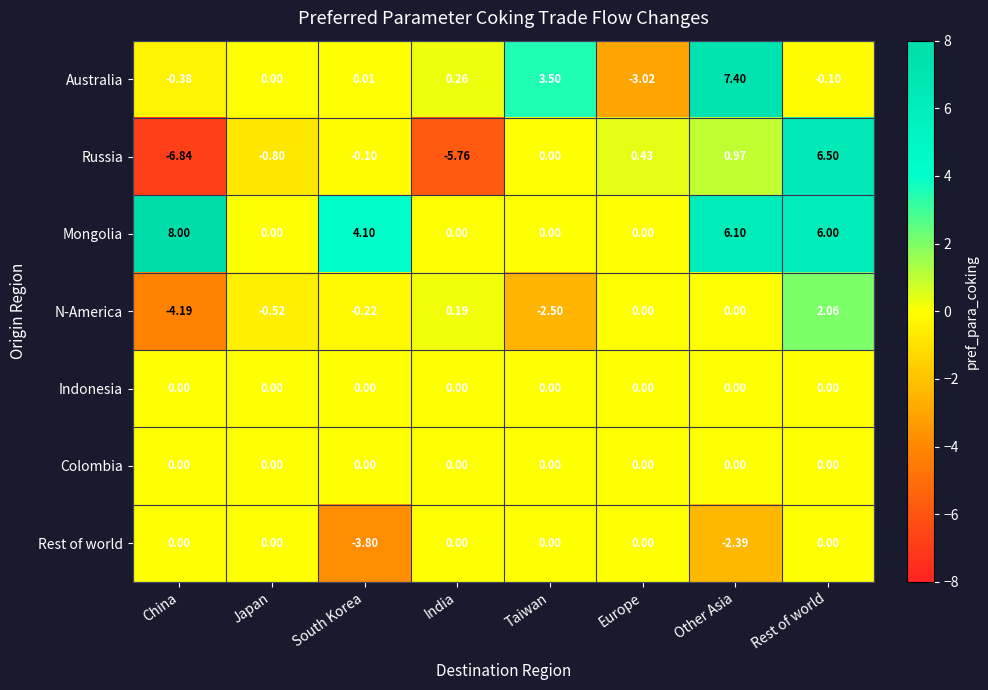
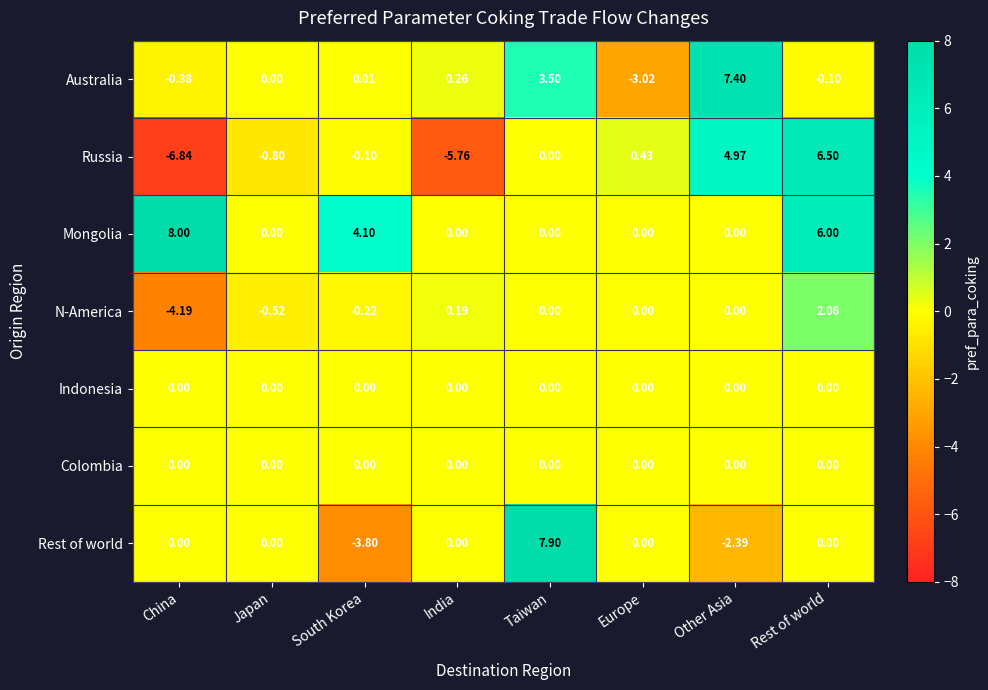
  {
    "Australia": {
      "China": -0.38,
      "Japan": 0.00,
      "South Korea": 0.01,
      "India": 0.26,
      "Taiwan": 3.50,
      "Europe": -3.02,
      "Other Asia": 7.40,
      "Rest of world": -0.10
    },
    "Russia": {
      "China": -6.84,
      "Japan": -0.80,
      "South Korea": -0.10,
      "India": -5.76,
      "Taiwan": 0.00,
      "Europe": 0.43,
-     "Other Asia": 0.97,
+     "Other Asia": 4.97,
      "Rest of world": 6.50
    },
    "Mongolia": {
      "China": 8.00,
      "Japan": 0.00,
      "South Korea": 4.10,
      "India": 0.00,
      "Taiwan": 0.00,
      "Europe": 0.00,
-     "Other Asia": 6.10,
+     "Other Asia": 0.00,
      "Rest of world": 6.00
    },
    "N-America": {
      "China": -4.19,
      "Japan": -0.52,
      "South Korea": -0.22,
      "India": 0.19,
-     "Taiwan": -2.50,
+     "Taiwan": 0.00,
      "Europe": 0.00,
      "Other Asia": 0.00,
      "Rest of world": 2.06
    },
    "Indonesia": {
      "China": 0.00,
      "Japan": 0.00,
      "South Korea": 0.00,
      "India": 0.00,
      "Taiwan": 0.00,
      "Europe": 0.00,
      "Other Asia": 0.00,
      "Rest of world": 0.00
    },
    "Colombia": {
      "China": 0.00,
      "Japan": 0.00,
      "South Korea": 0.00,
      "India": 0.00,
      "Taiwan": 0.00,
      "Europe": 0.00,
      "Other Asia": 0.00,
      "Rest of world": 0.00
    },
    "Rest of world": {
      "China": 0.00,
      "Japan": 0.00,
      "South Korea": -3.80,
      "India": 0.00,
-     "Taiwan": 0.00,
+     "Taiwan": 7.90,
      "Europe": 0.00,
      "Other Asia": -2.39,
      "Rest of world": 0.00
    }
  }
